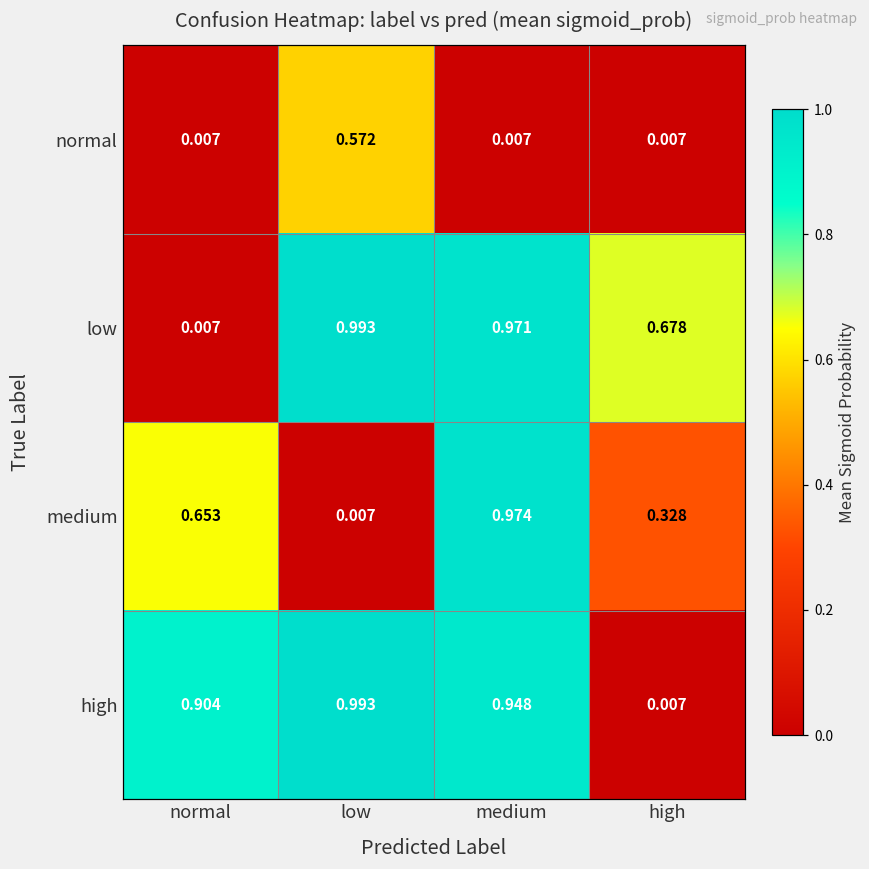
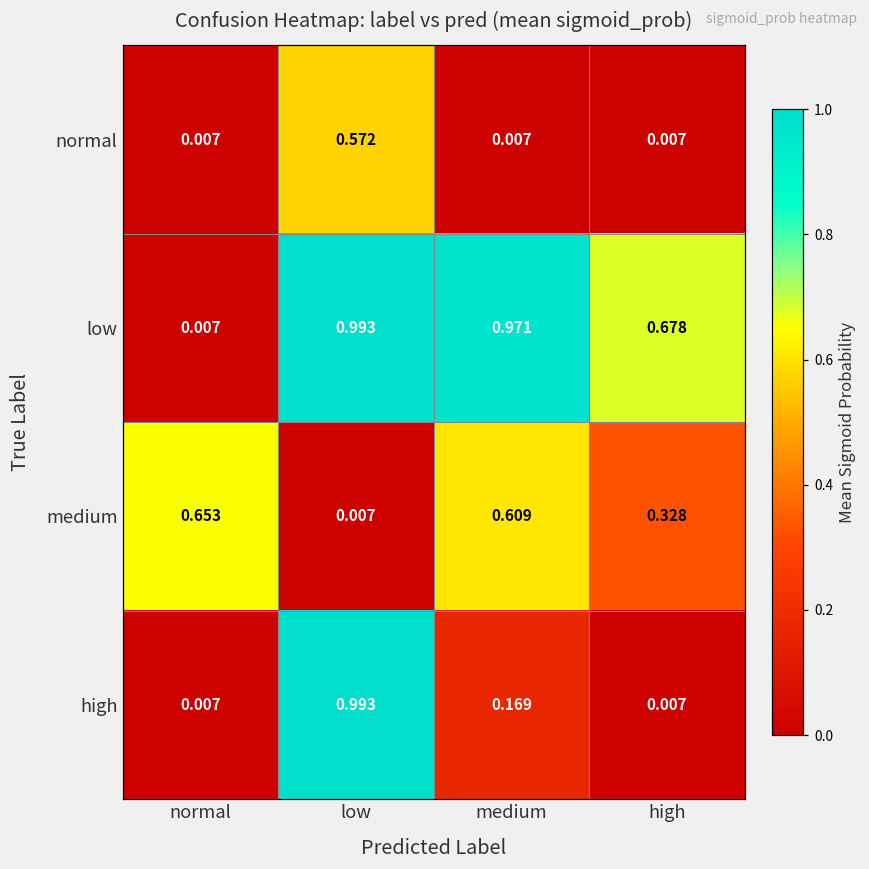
  {
    "normal": {
      "normal": 0.007,
      "low": 0.572,
      "medium": 0.007,
      "high": 0.007
    },
    "low": {
      "normal": 0.007,
      "low": 0.993,
      "medium": 0.971,
      "high": 0.678
    },
    "medium": {
      "normal": 0.653,
      "low": 0.007,
-     "medium": 0.974,
+     "medium": 0.609,
      "high": 0.328
    },
    "high": {
-     "normal": 0.904,
+     "normal": 0.007,
      "low": 0.993,
-     "medium": 0.948,
+     "medium": 0.169,
      "high": 0.007
    }
  }
